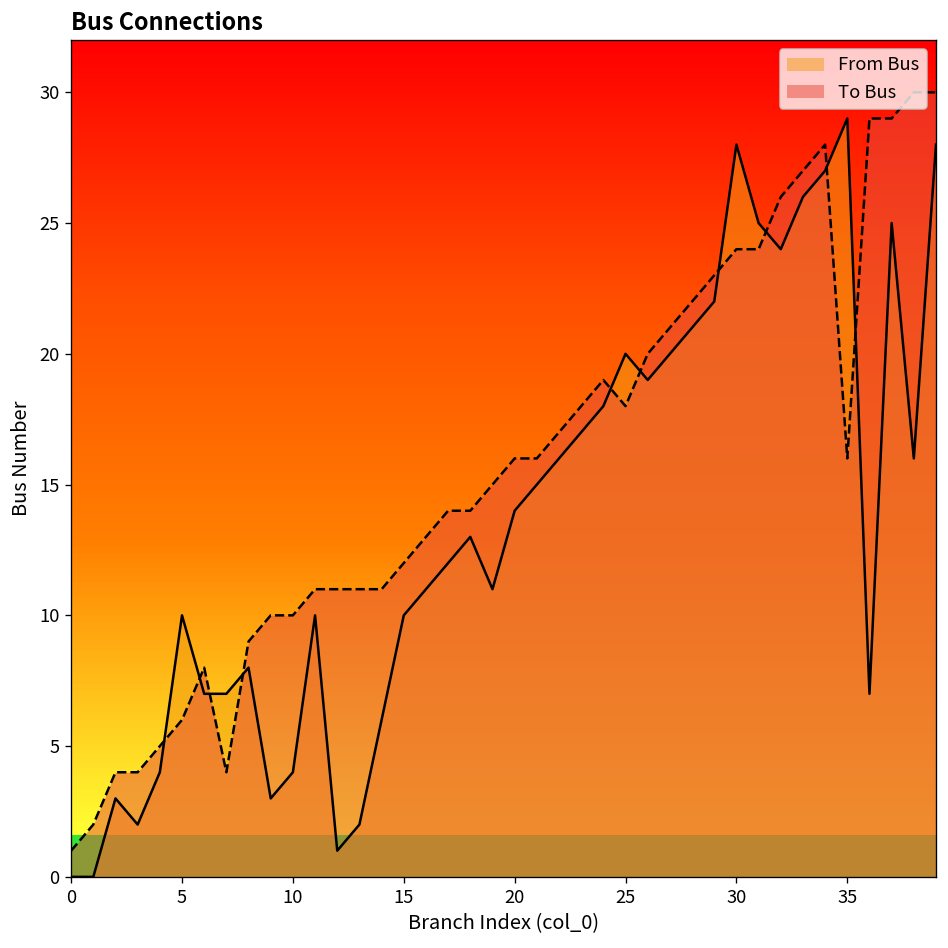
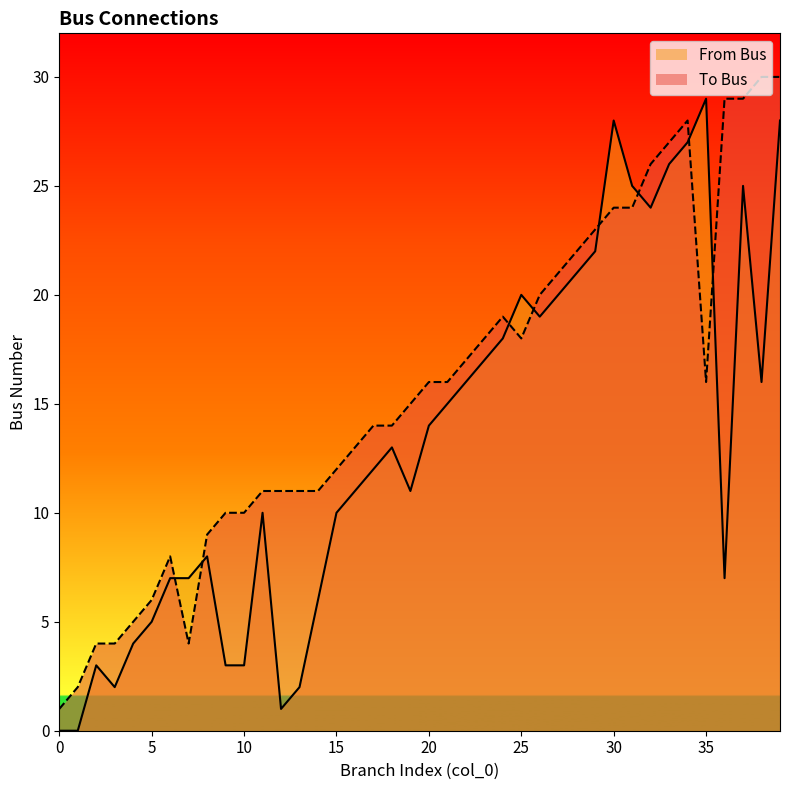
  {
    "From Bus": {
      "0": 0,
-     "5": 10,
-     "10": 4,
+     "5": 5,
+     "10": 3,
      "15": 10,
      "20": 14,
      "25": 20,
      "30": 28,
      "35": 29
    },
    "To Bus": {
      "0": 1,
      "5": 6,
      "10": 10,
      "15": 12,
      "20": 16,
      "25": 18,
      "30": 24,
      "35": 16
    }
  }
